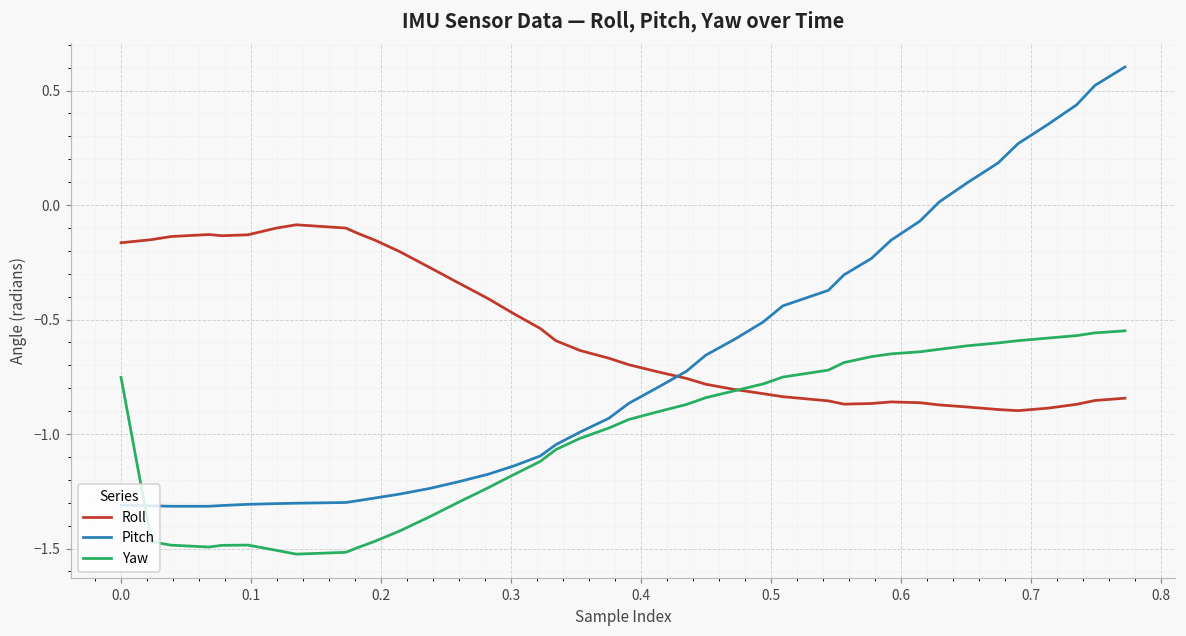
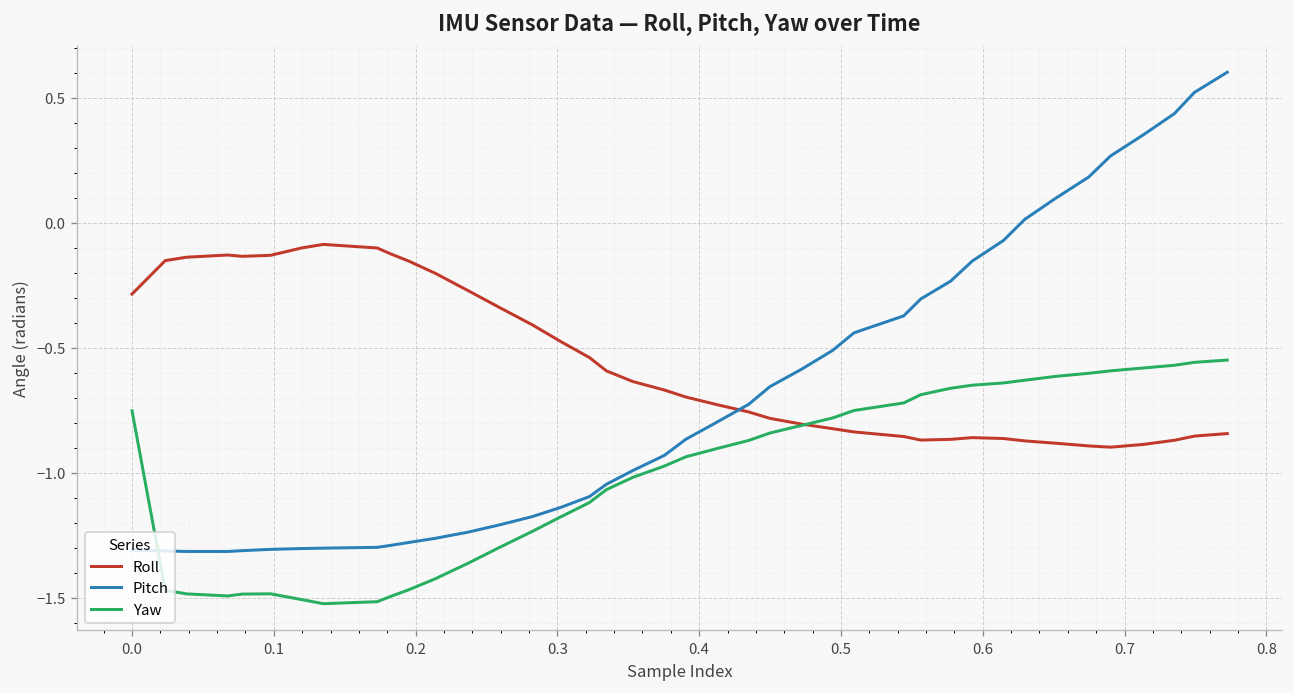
  {
    "Roll": {
-     "0.0": -0.16
+     "0.0": -0.29
    },
    "Yaw": {
      "0.0": -0.75
    }
  }
